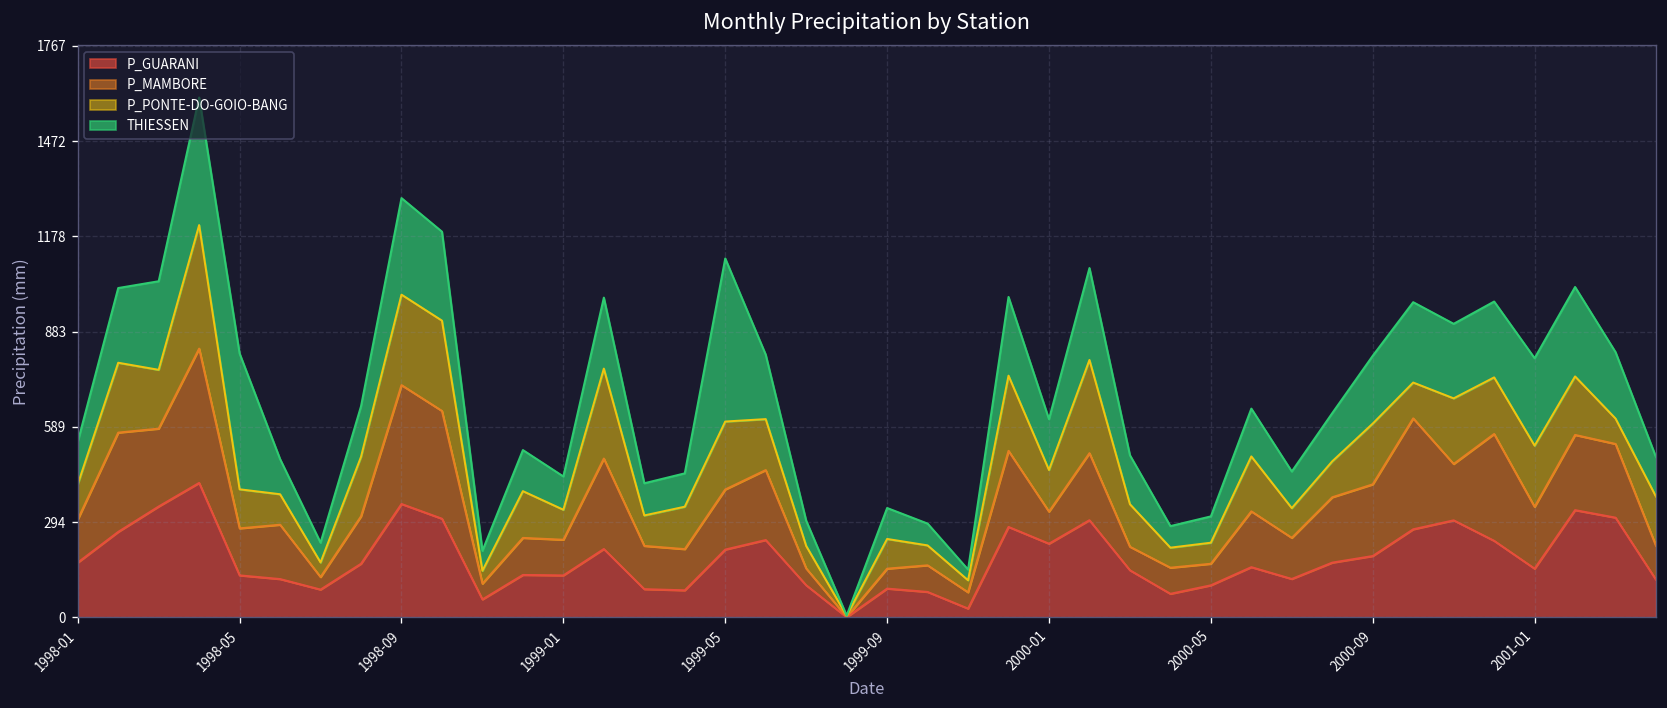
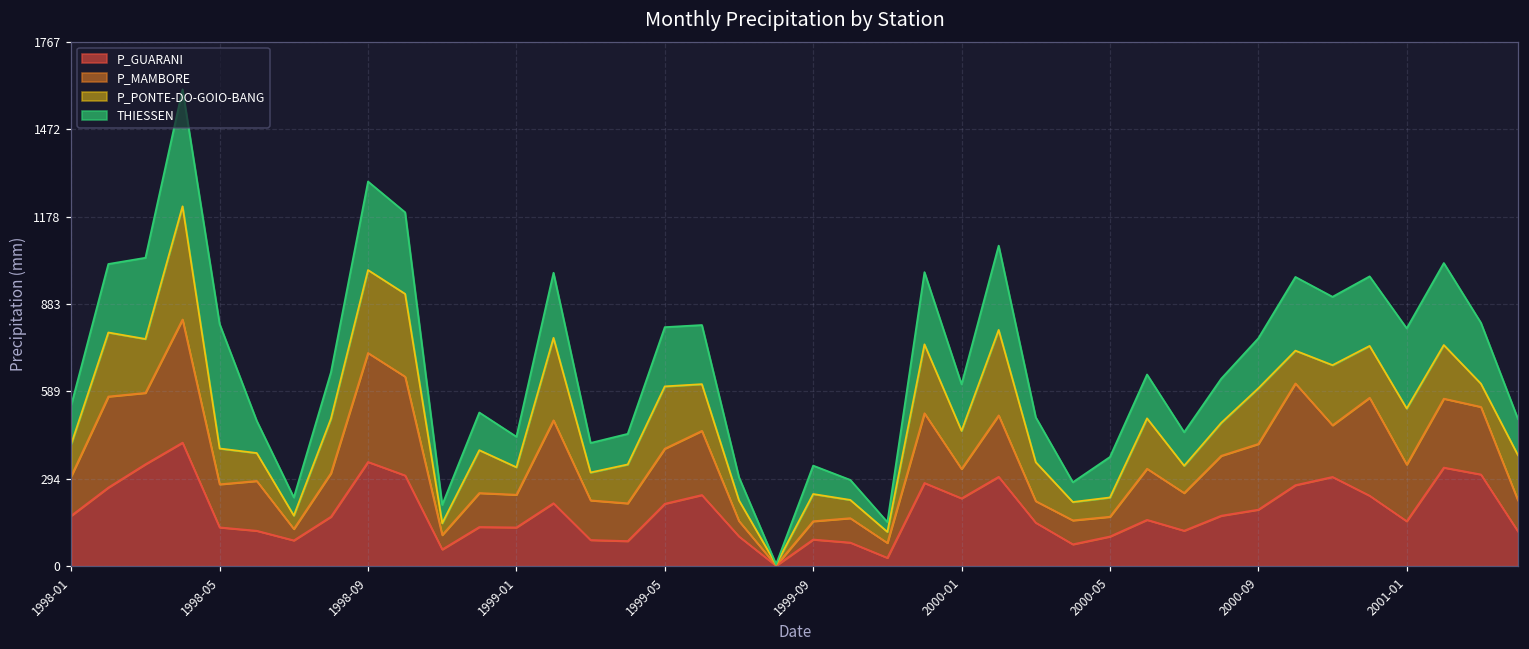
  {
    "THIESSEN": {
      "1998-01": 130,
      "1998-05": 420,
      "1998-09": 300,
      "1999-01": 100,
-     "1999-05": 500,
+     "1999-05": 200,
      "1999-09": 100,
      "2000-01": 160,
-     "2000-05": 80,
-     "2000-09": 210,
+     "2000-05": 140,
+     "2000-09": 170,
      "2001-01": 270
    }
  }
